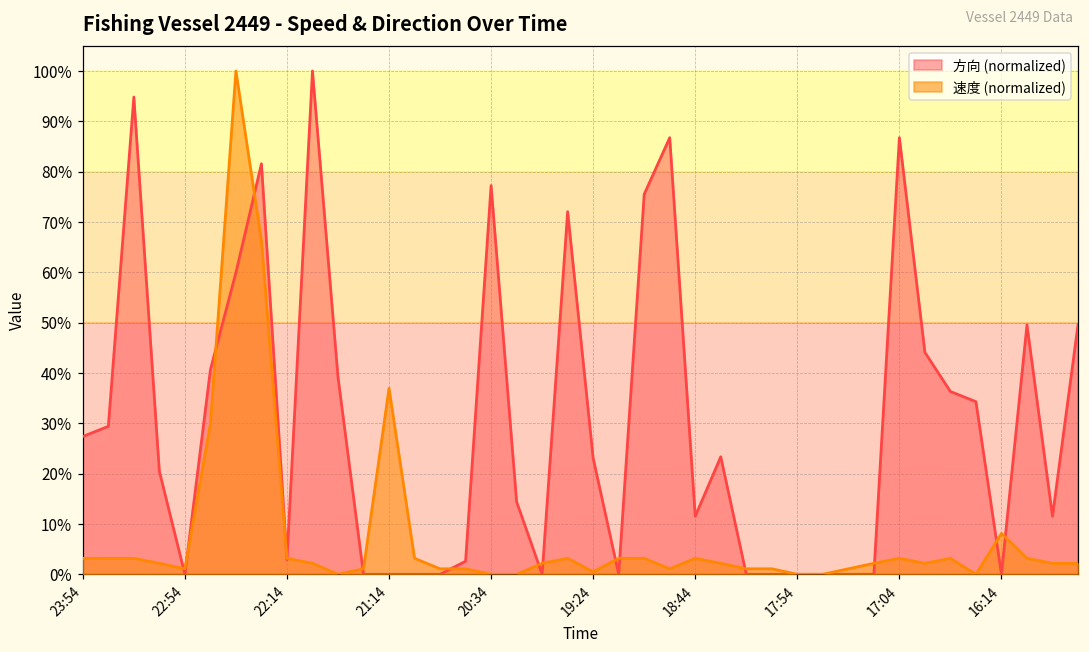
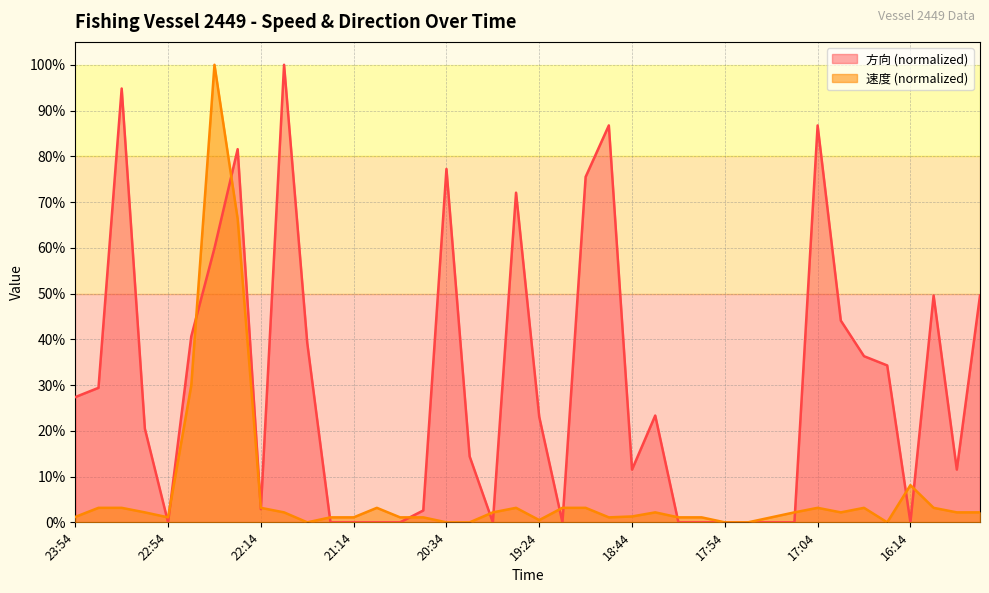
  {
    "方向 (normalized)": {
      "23:54": "27%",
      "22:54": "0%",
      "21:14": "0%",
      "20:34": "77%",
      "19:24": "23%",
      "18:44": "12%",
      "17:04": "87%",
      "16:14": "0%"
    },
    "速度 (normalized)": {
-     "23:54": "3%",
+     "23:54": "1%",
      "22:54": "1%",
-     "21:14": "37%",
+     "21:14": "1%",
      "20:34": "0%",
      "19:24": "0%",
-     "18:44": "3%",
+     "18:44": "1%",
      "17:04": "3%",
      "16:14": "8%"
    }
  }
